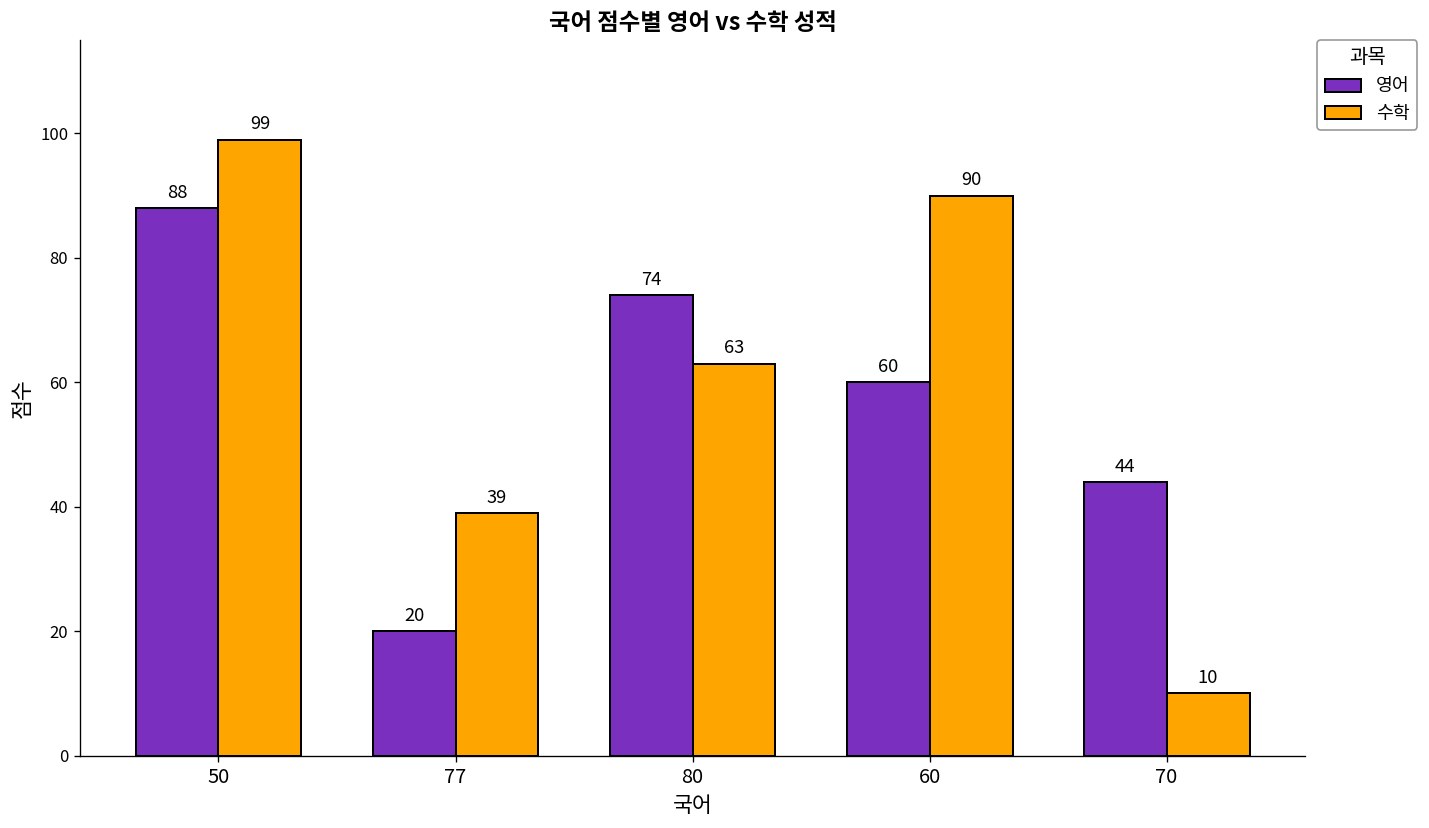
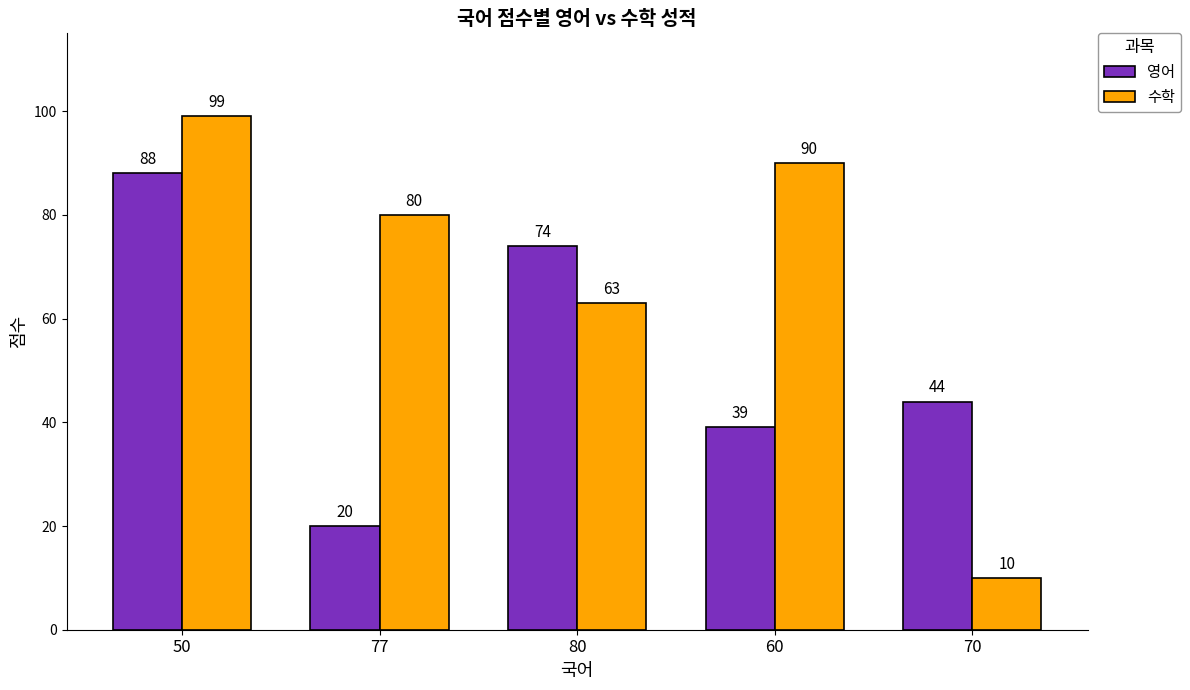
  {
    "영어": {
      "50": 88,
      "77": 20,
      "80": 74,
-     "60": 60,
+     "60": 39,
      "70": 44
    },
    "수학": {
      "50": 99,
-     "77": 39,
+     "77": 80,
      "80": 63,
      "60": 90,
      "70": 10
    }
  }
